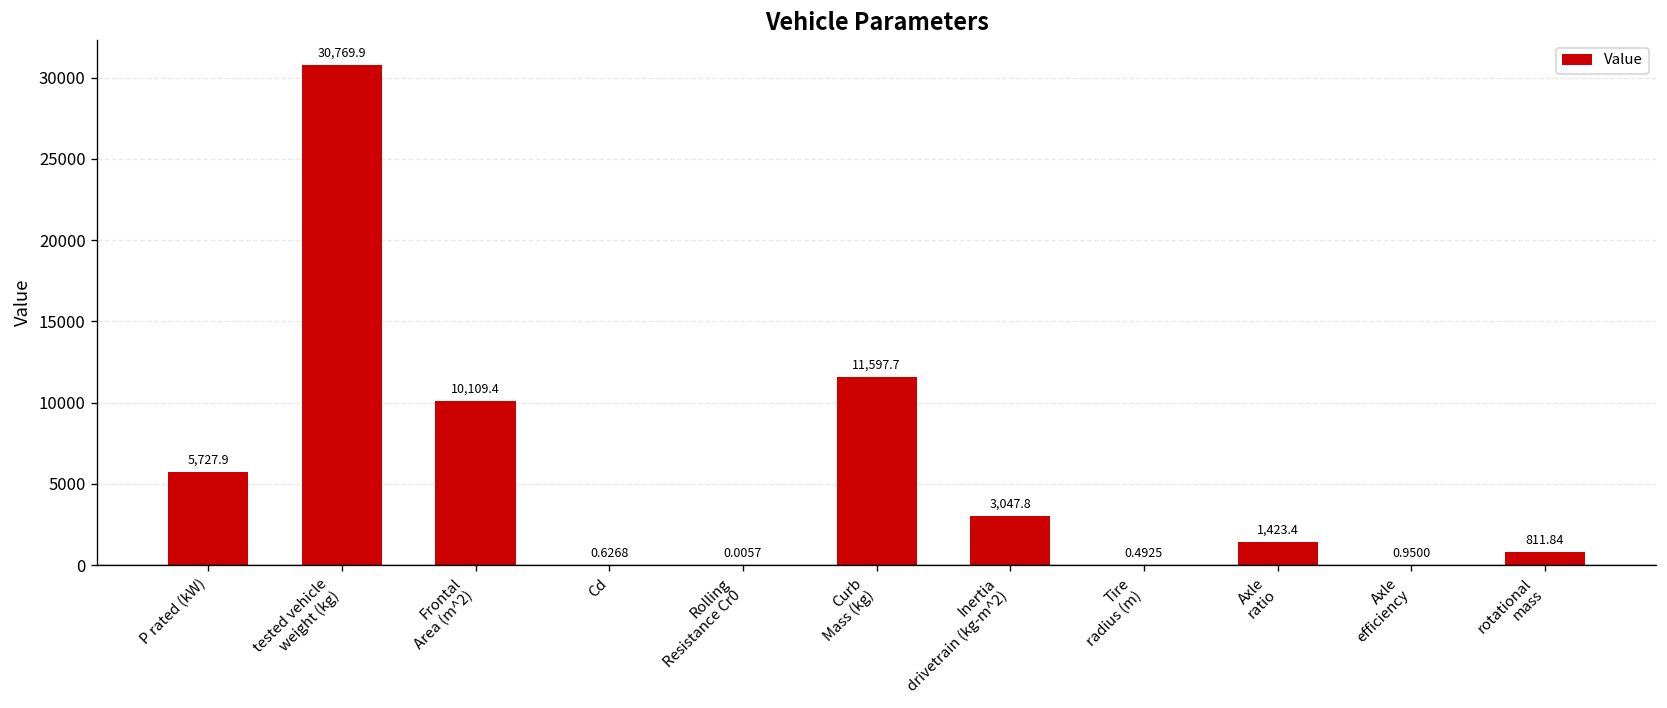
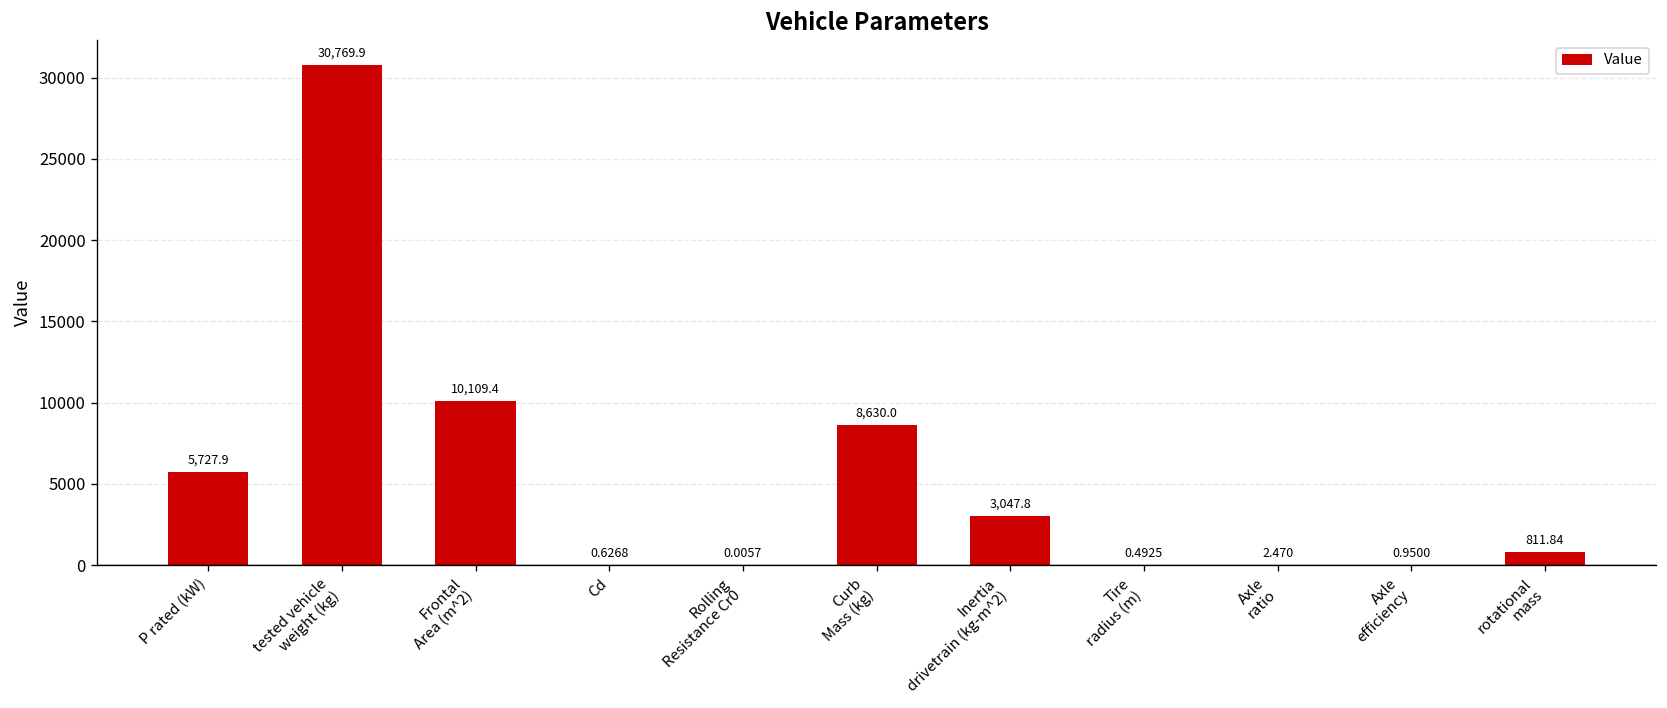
  {
    "P rated (kW)": "5,727.9",
    "tested vehicle weight (kg)": "30,769.9",
    "Frontal Area (m^2)": "10,109.4",
    "Cd": "0.6268",
    "Rolling Resistance Cr0": "0.0057",
-   "Curb Mass (kg)": "11,597.7",
+   "Curb Mass (kg)": "8,630.0",
    "Inertia drivetrain (kg-m^2)": "3,047.8",
    "Tire radius (m)": "0.4925",
-   "Axle ratio": "1,423.4",
+   "Axle ratio": "2.470",
    "Axle efficiency": "0.9500",
    "rotational mass": "811.84"
  }
